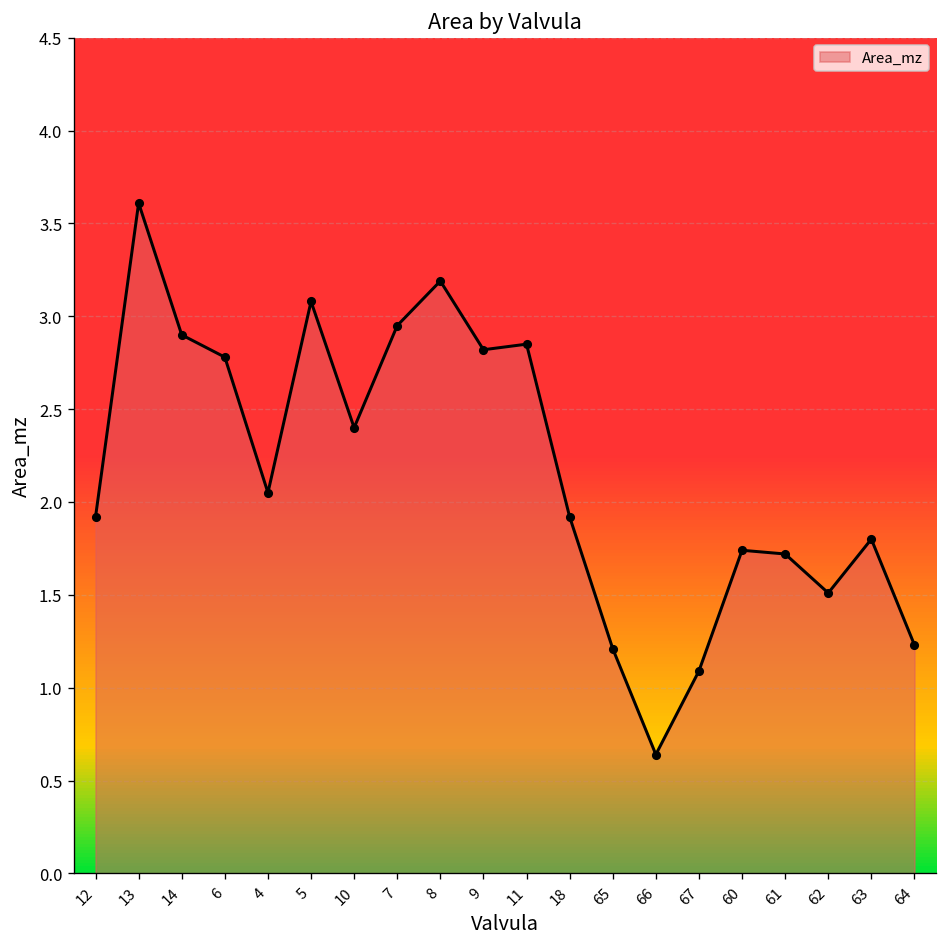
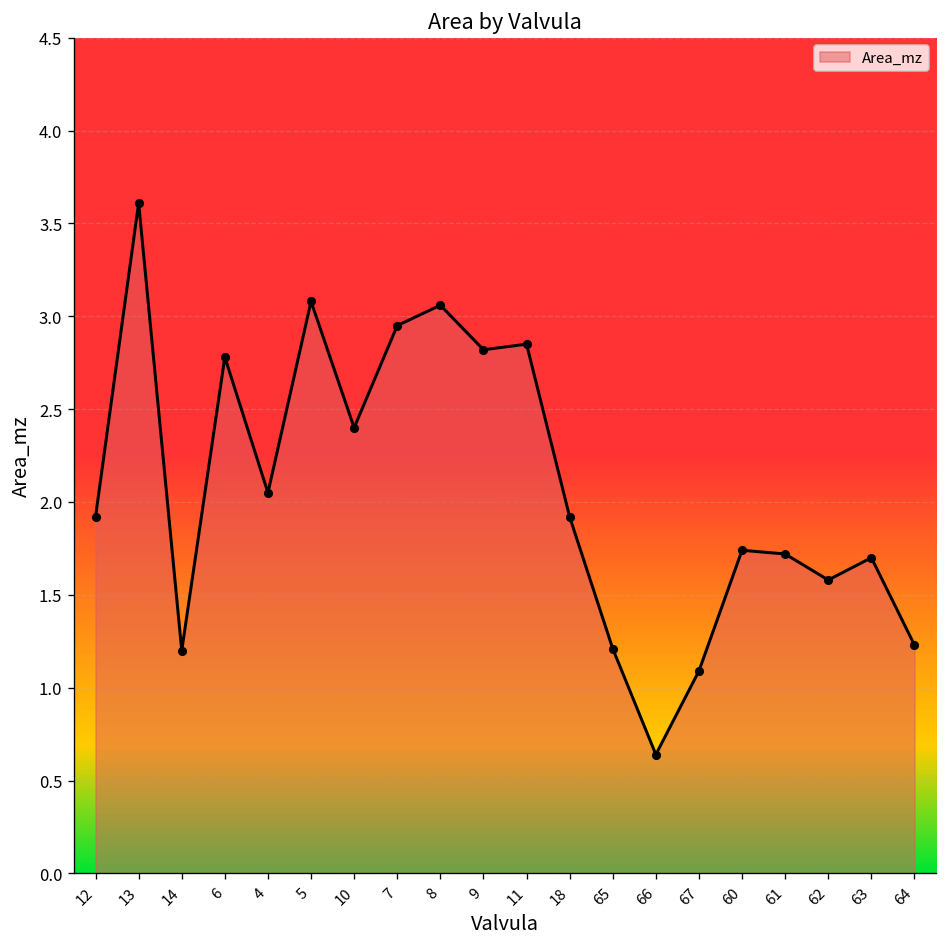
  {
    "12": 1.92,
    "13": 3.61,
-   "14": 2.9,
+   "14": 1.2,
    "6": 2.78,
    "4": 2.05,
    "5": 3.08,
    "10": 2.40,
    "7": 2.95,
-   "8": 3.19,
+   "8": 3.06,
    "9": 2.82,
    "11": 2.85,
    "18": 1.92,
    "65": 1.21,
    "66": 0.64,
    "67": 1.09,
    "60": 1.74,
    "61": 1.72,
-   "62": 1.51,
-   "63": 1.8,
+   "62": 1.58,
+   "63": 1.7,
    "64": 1.23
  }
